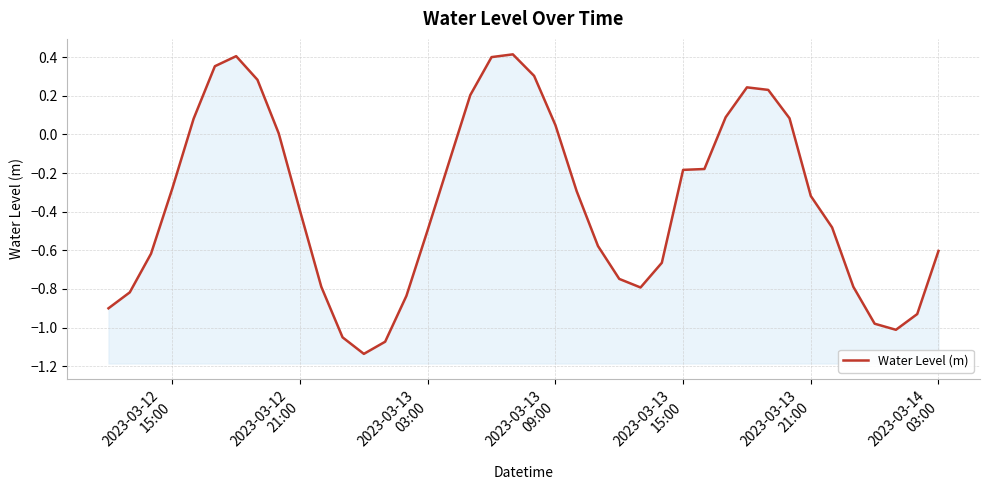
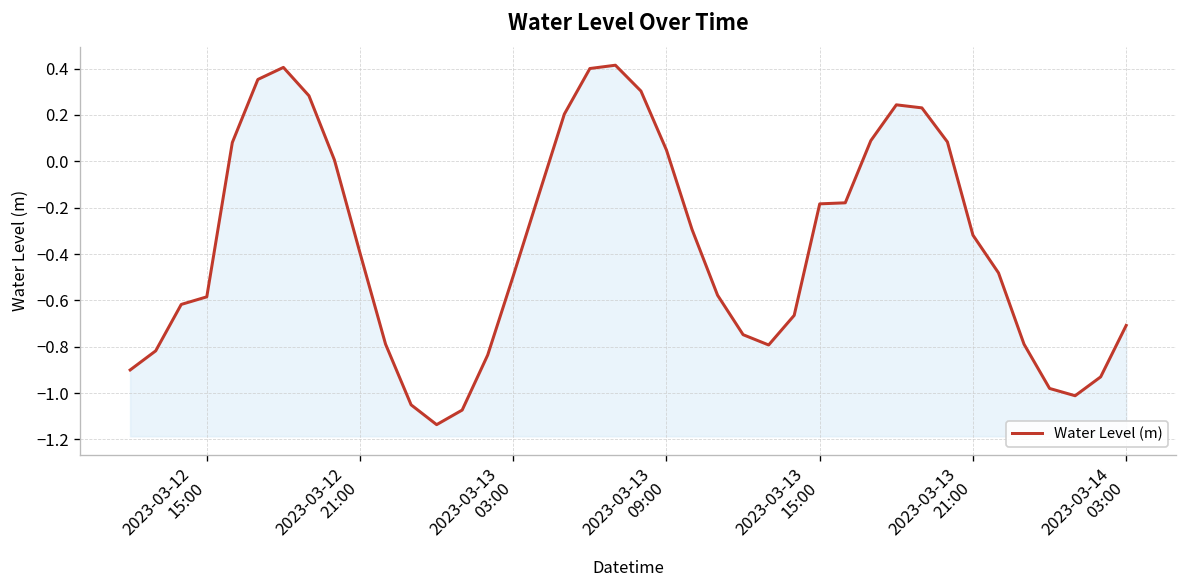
  {
-   "2023-03-12 15:00": -0.28,
+   "2023-03-12 15:00": -0.58,
    "2023-03-12 21:00": -0.40,
    "2023-03-13 03:00": -0.49,
    "2023-03-13 09:00": 0.05,
    "2023-03-13 15:00": -0.18,
    "2023-03-13 21:00": -0.32,
-   "2023-03-14 03:00": -0.60
+   "2023-03-14 03:00": -0.71
  }
